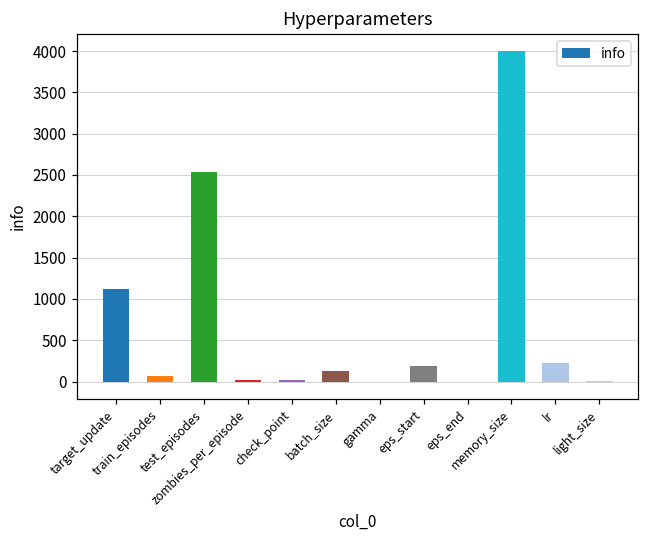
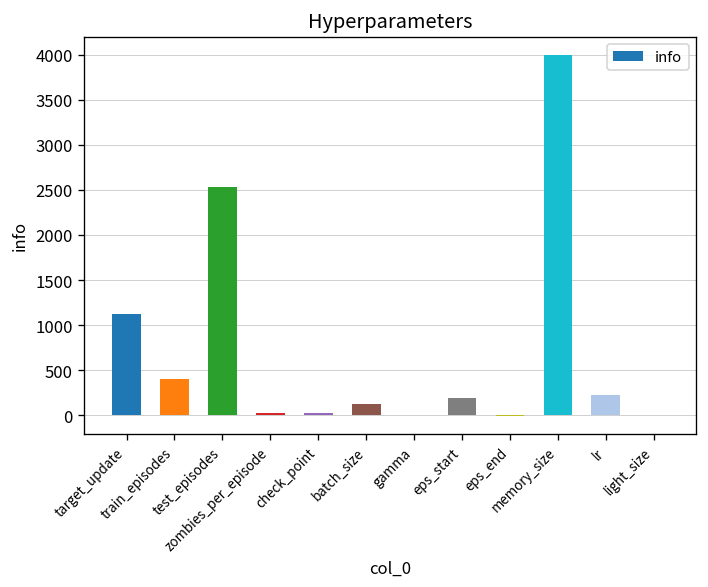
  {
    "target_update": 1100,
-   "train_episodes": 100,
+   "train_episodes": 400,
    "test_episodes": 2500,
    "batch_size": 100,
    "eps_start": 200,
    "memory_size": 4000,
    "lr": 200
  }
